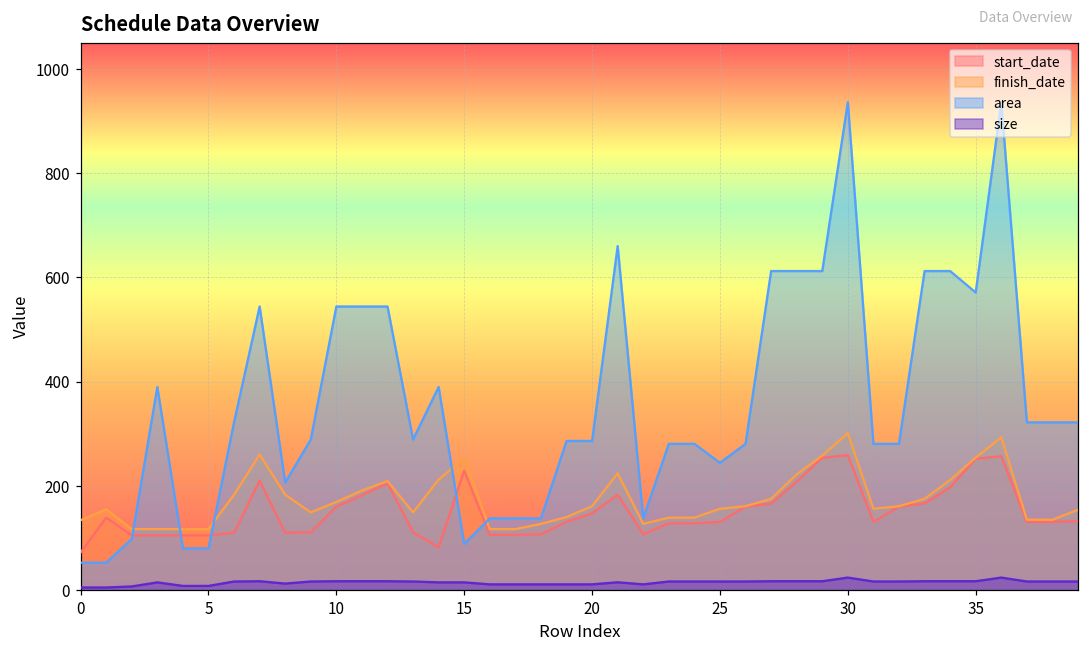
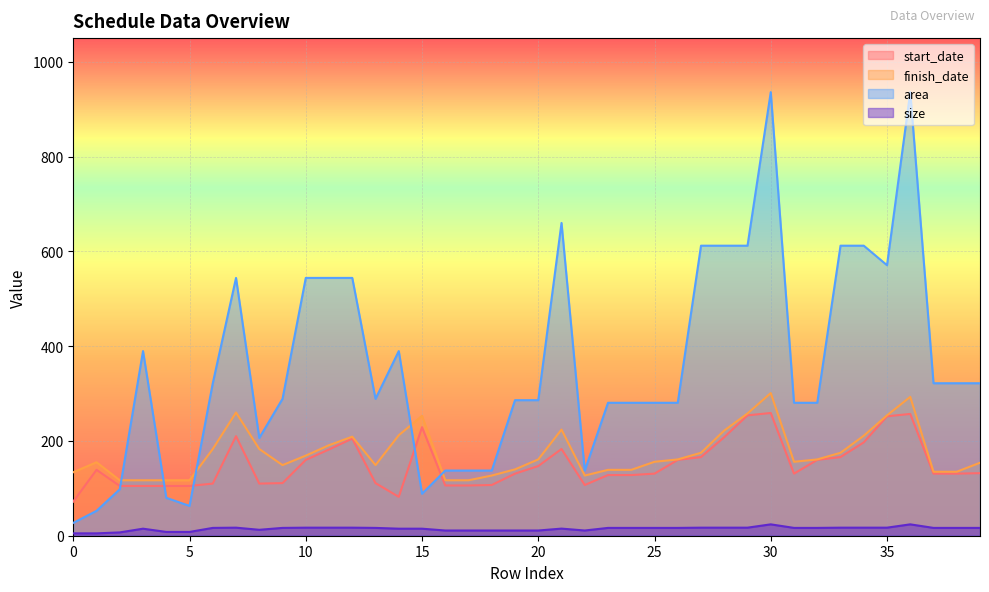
  {
    "area": {
-     "0": 50,
-     "5": 80,
+     "0": 30,
+     "5": 60,
      "10": 540,
      "15": 90,
      "20": 290,
-     "25": 240,
+     "25": 280,
      "30": 940,
      "35": 570
    },
    "size": {
      "0": 10,
      "5": 10,
      "10": 20,
      "15": 10,
      "20": 10,
      "25": 20,
      "30": 20,
      "35": 20
    }
  }
